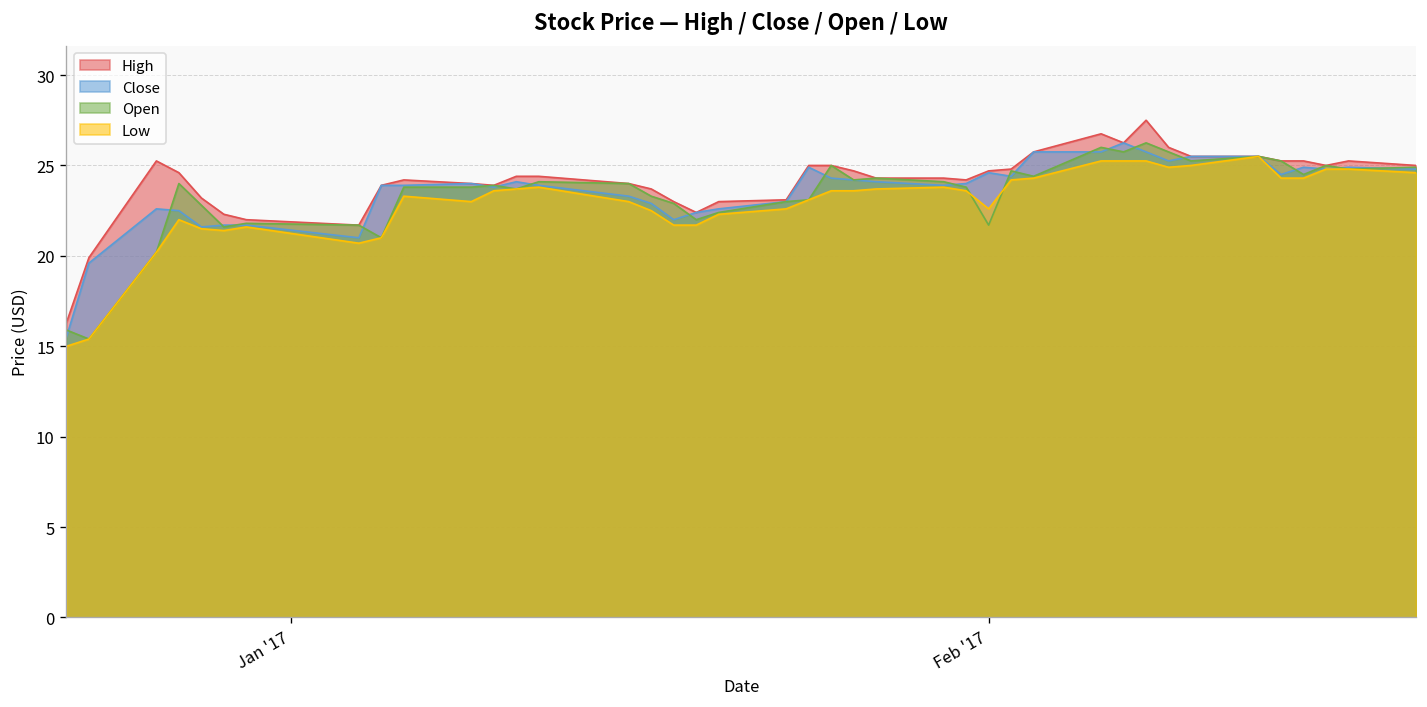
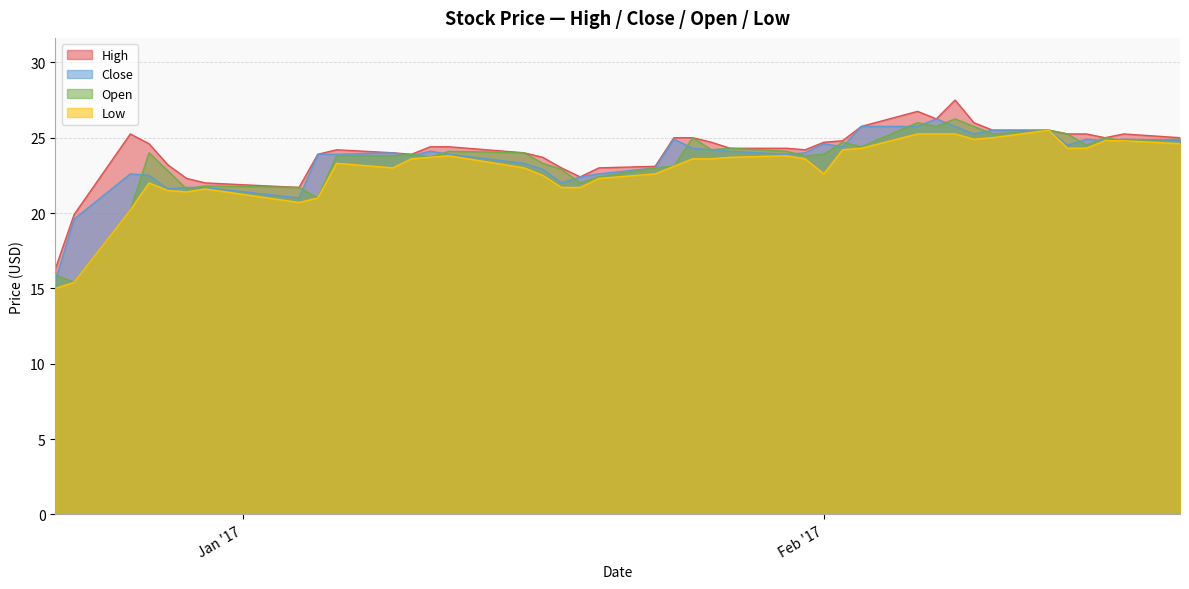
  {
    "Open": {
-     "Feb '17": 21.7
+     "Feb '17": 23.9
    },
    "Low": {
      "Feb '17": 22.6
    }
  }
